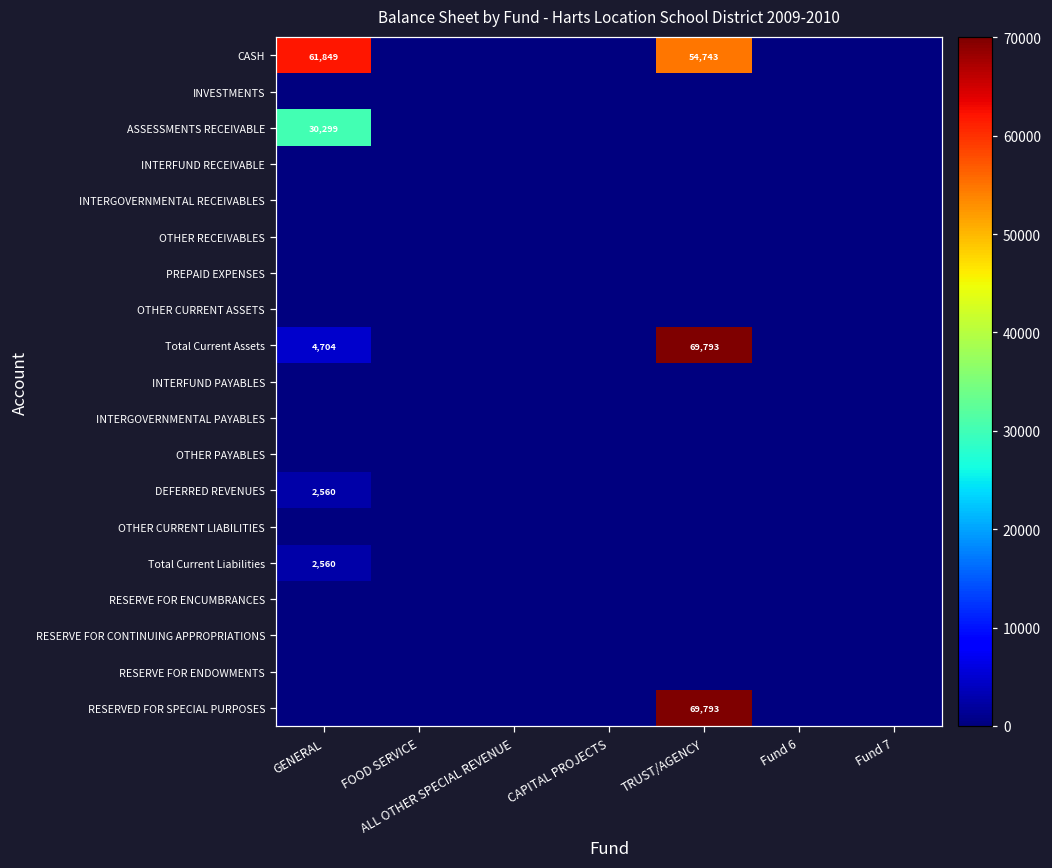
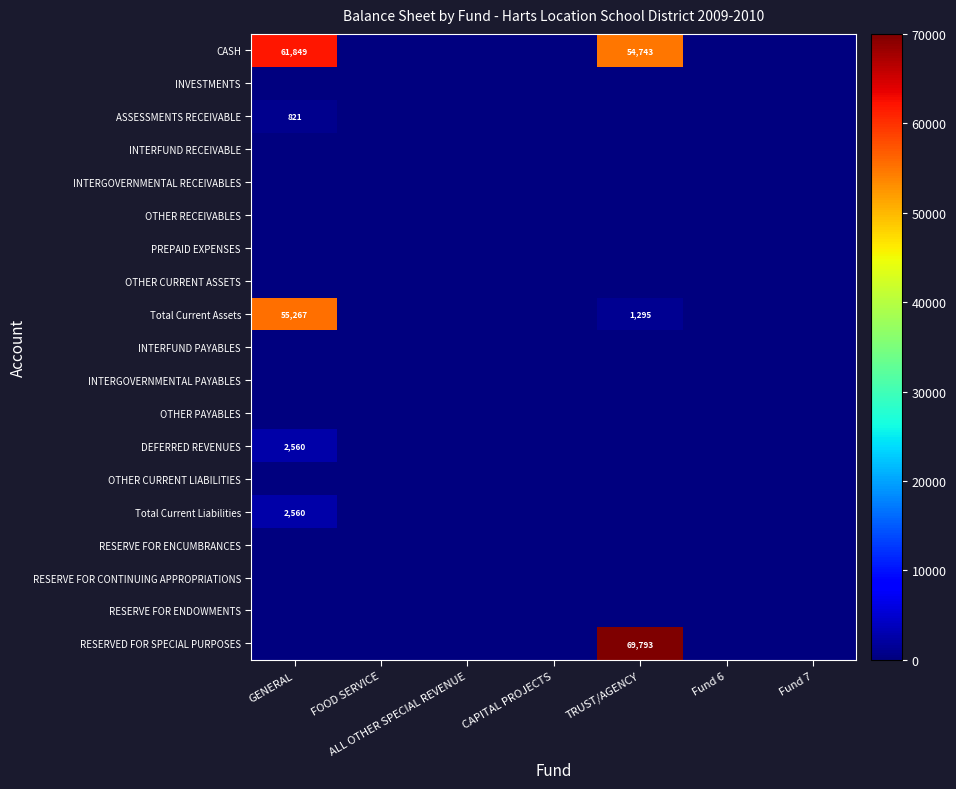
  {
    "CASH": {
      "GENERAL": "61,849",
      "TRUST/AGENCY": "54,743"
    },
    "ASSESSMENTS RECEIVABLE": {
-     "GENERAL": "30,299"
+     "GENERAL": "821"
    },
    "Total Current Assets": {
-     "GENERAL": "4,704",
-     "TRUST/AGENCY": "69,793"
+     "GENERAL": "55,267",
+     "TRUST/AGENCY": "1,295"
    },
    "DEFERRED REVENUES": {
      "GENERAL": "2,560"
    },
    "Total Current Liabilities": {
      "GENERAL": "2,560"
    },
    "RESERVED FOR SPECIAL PURPOSES": {
      "TRUST/AGENCY": "69,793"
    }
  }
